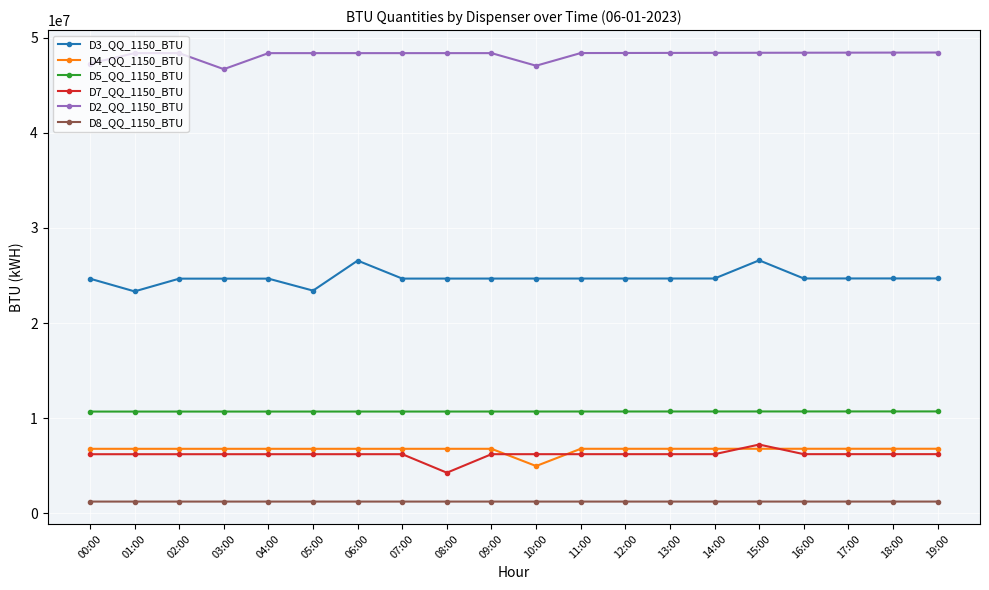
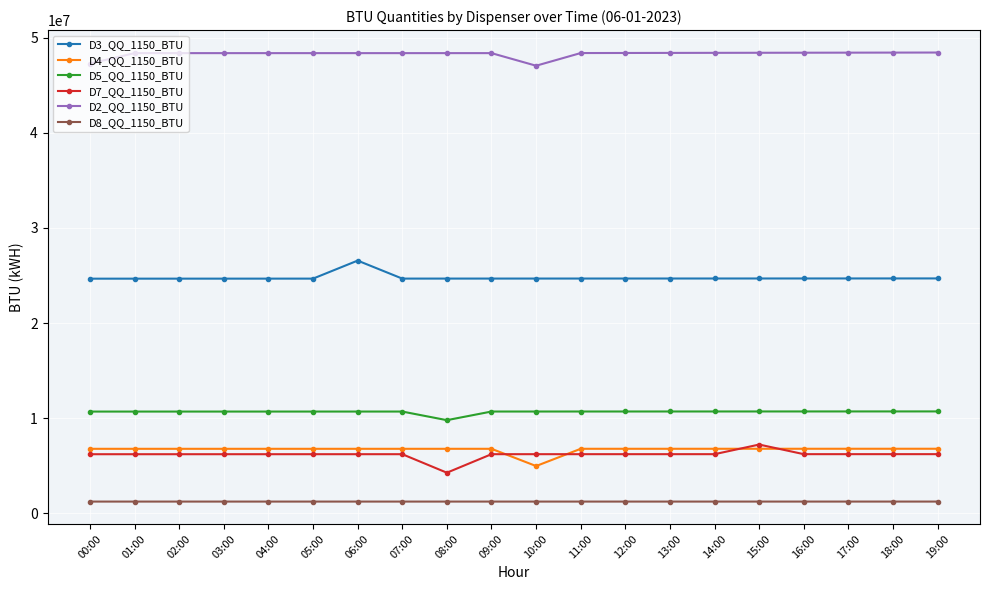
  {
    "D3_QQ_1150_BTU": {
      "00:00": 25000000,
-     "01:00": 23000000,
+     "01:00": 25000000,
      "02:00": 25000000,
      "03:00": 25000000,
      "04:00": 25000000,
-     "05:00": 23000000,
+     "05:00": 25000000,
      "06:00": 27000000,
      "07:00": 25000000,
      "08:00": 25000000,
      "09:00": 25000000,
      "10:00": 25000000,
      "11:00": 25000000,
      "12:00": 25000000,
      "13:00": 25000000,
      "14:00": 25000000,
-     "15:00": 27000000,
+     "15:00": 25000000,
      "16:00": 25000000,
      "17:00": 25000000,
      "18:00": 25000000,
      "19:00": 25000000
    },
    "D4_QQ_1150_BTU": {
      "00:00": 7000000,
      "01:00": 7000000,
      "02:00": 7000000,
      "03:00": 7000000,
      "04:00": 7000000,
      "05:00": 7000000,
      "06:00": 7000000,
      "07:00": 7000000,
      "08:00": 7000000,
      "09:00": 7000000,
      "10:00": 5000000,
      "11:00": 7000000,
      "12:00": 7000000,
      "13:00": 7000000,
      "14:00": 7000000,
      "15:00": 7000000,
      "16:00": 7000000,
      "17:00": 7000000,
      "18:00": 7000000,
      "19:00": 7000000
    },
    "D5_QQ_1150_BTU": {
      "00:00": 11000000,
      "01:00": 11000000,
      "02:00": 11000000,
      "03:00": 11000000,
      "04:00": 11000000,
      "05:00": 11000000,
      "06:00": 11000000,
      "07:00": 11000000,
-     "08:00": 11000000,
+     "08:00": 10000000,
      "09:00": 11000000,
      "10:00": 11000000,
      "11:00": 11000000,
      "12:00": 11000000,
      "13:00": 11000000,
      "14:00": 11000000,
      "15:00": 11000000,
      "16:00": 11000000,
      "17:00": 11000000,
      "18:00": 11000000,
      "19:00": 11000000
    },
    "D7_QQ_1150_BTU": {
      "00:00": 6000000,
      "01:00": 6000000,
      "02:00": 6000000,
      "03:00": 6000000,
      "04:00": 6000000,
      "05:00": 6000000,
      "06:00": 6000000,
      "07:00": 6000000,
      "08:00": 4000000,
      "09:00": 6000000,
      "10:00": 6000000,
      "11:00": 6000000,
      "12:00": 6000000,
      "13:00": 6000000,
      "14:00": 6000000,
      "15:00": 7000000,
      "16:00": 6000000,
      "17:00": 6000000,
      "18:00": 6000000,
      "19:00": 6000000
    },
    "D2_QQ_1150_BTU": {
-     "03:00": 47000000,
+     "03:00": 48000000,
      "04:00": 48000000,
      "05:00": 48000000,
      "06:00": 48000000,
      "07:00": 48000000,
      "08:00": 48000000,
      "09:00": 48000000,
      "10:00": 47000000,
      "11:00": 48000000,
      "12:00": 48000000,
      "13:00": 48000000,
      "14:00": 48000000,
      "15:00": 48000000,
      "16:00": 48000000,
      "17:00": 48000000,
      "18:00": 48000000,
      "19:00": 48000000
    },
    "D8_QQ_1150_BTU": {
      "00:00": 1000000,
      "01:00": 1000000,
      "02:00": 1000000,
      "03:00": 1000000,
      "04:00": 1000000,
      "05:00": 1000000,
      "06:00": 1000000,
      "07:00": 1000000,
      "08:00": 1000000,
      "09:00": 1000000,
      "10:00": 1000000,
      "11:00": 1000000,
      "12:00": 1000000,
      "13:00": 1000000,
      "14:00": 1000000,
      "15:00": 1000000,
      "16:00": 1000000,
      "17:00": 1000000,
      "18:00": 1000000,
      "19:00": 1000000
    }
  }
